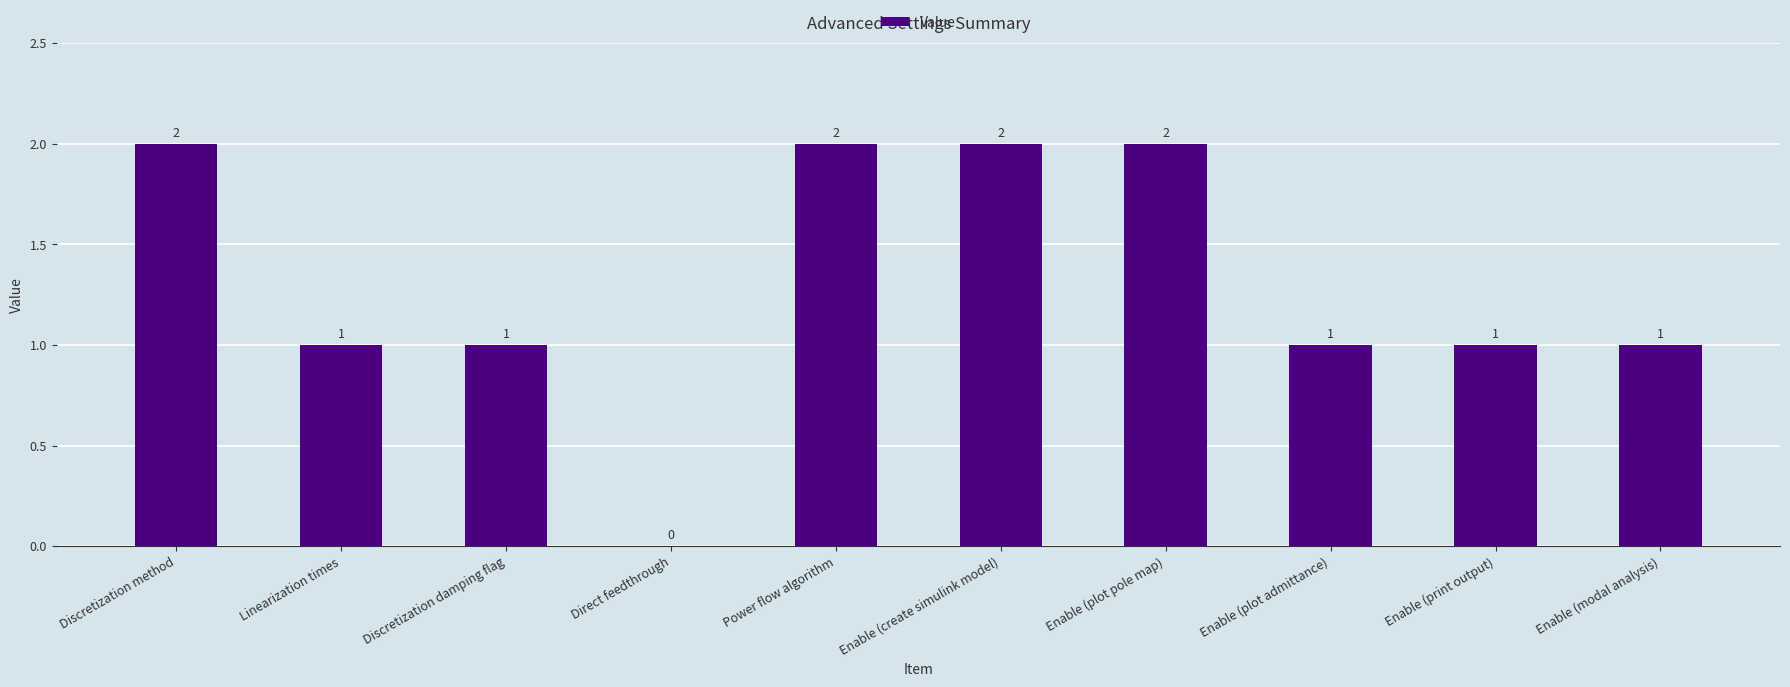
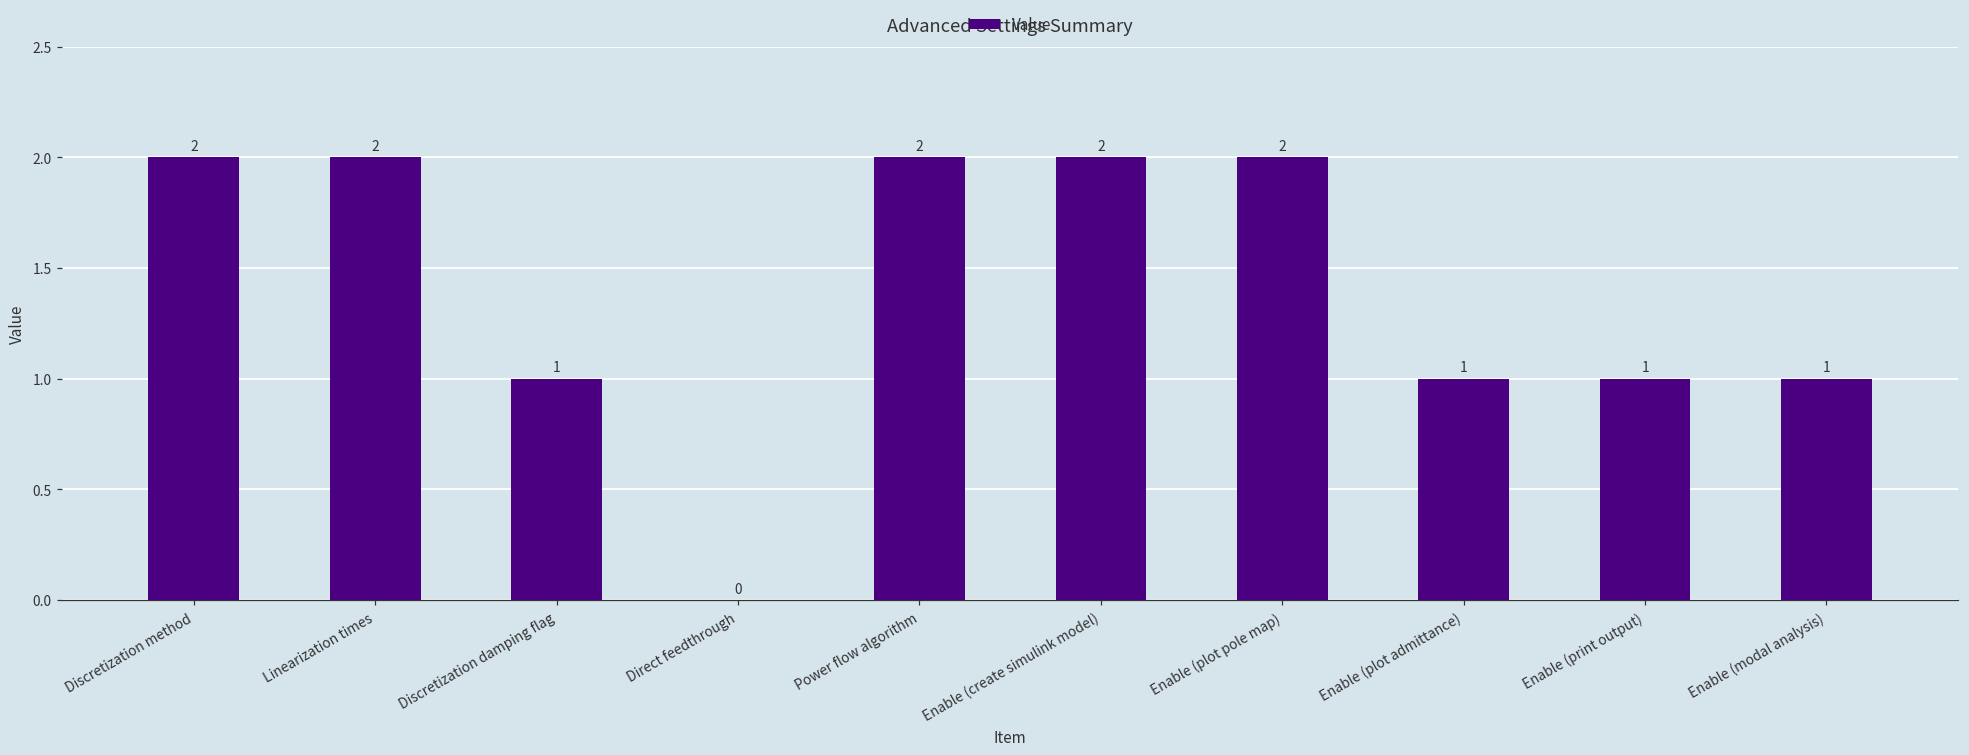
  {
    "Discretization method": 2,
-   "Linearization times": 1,
+   "Linearization times": 2,
    "Discretization damping flag": 1,
    "Direct feedthrough": 0,
    "Power flow algorithm": 2,
    "Enable (create simulink model)": 2,
    "Enable (plot pole map)": 2,
    "Enable (plot admittance)": 1,
    "Enable (print output)": 1,
    "Enable (modal analysis)": 1
  }
